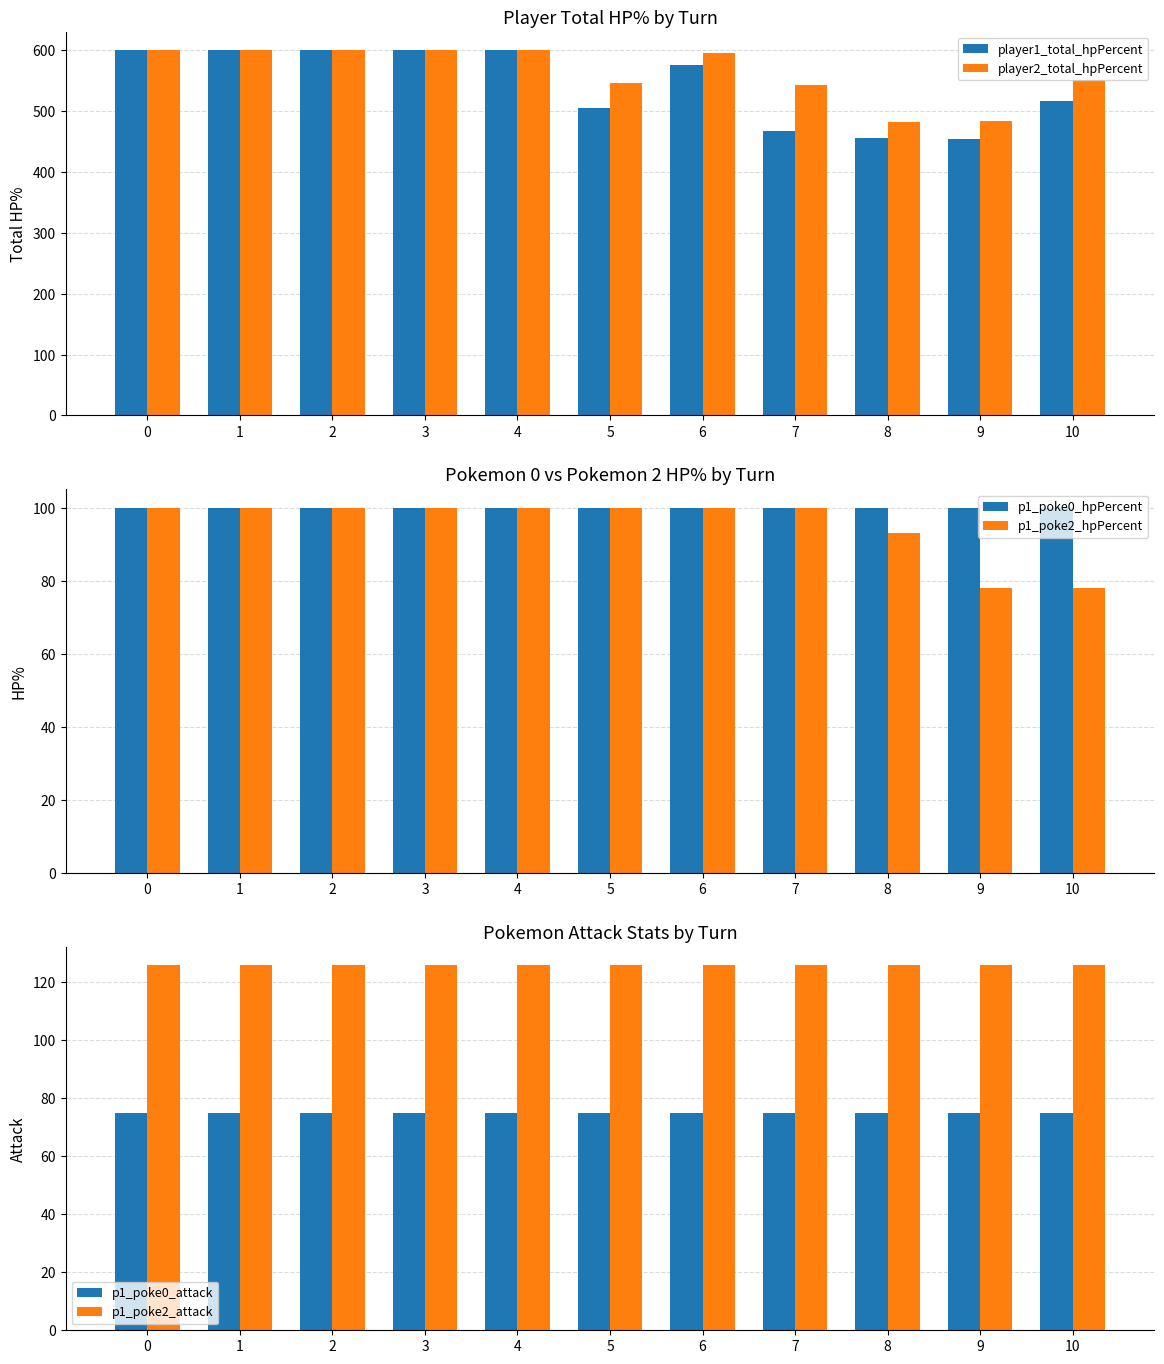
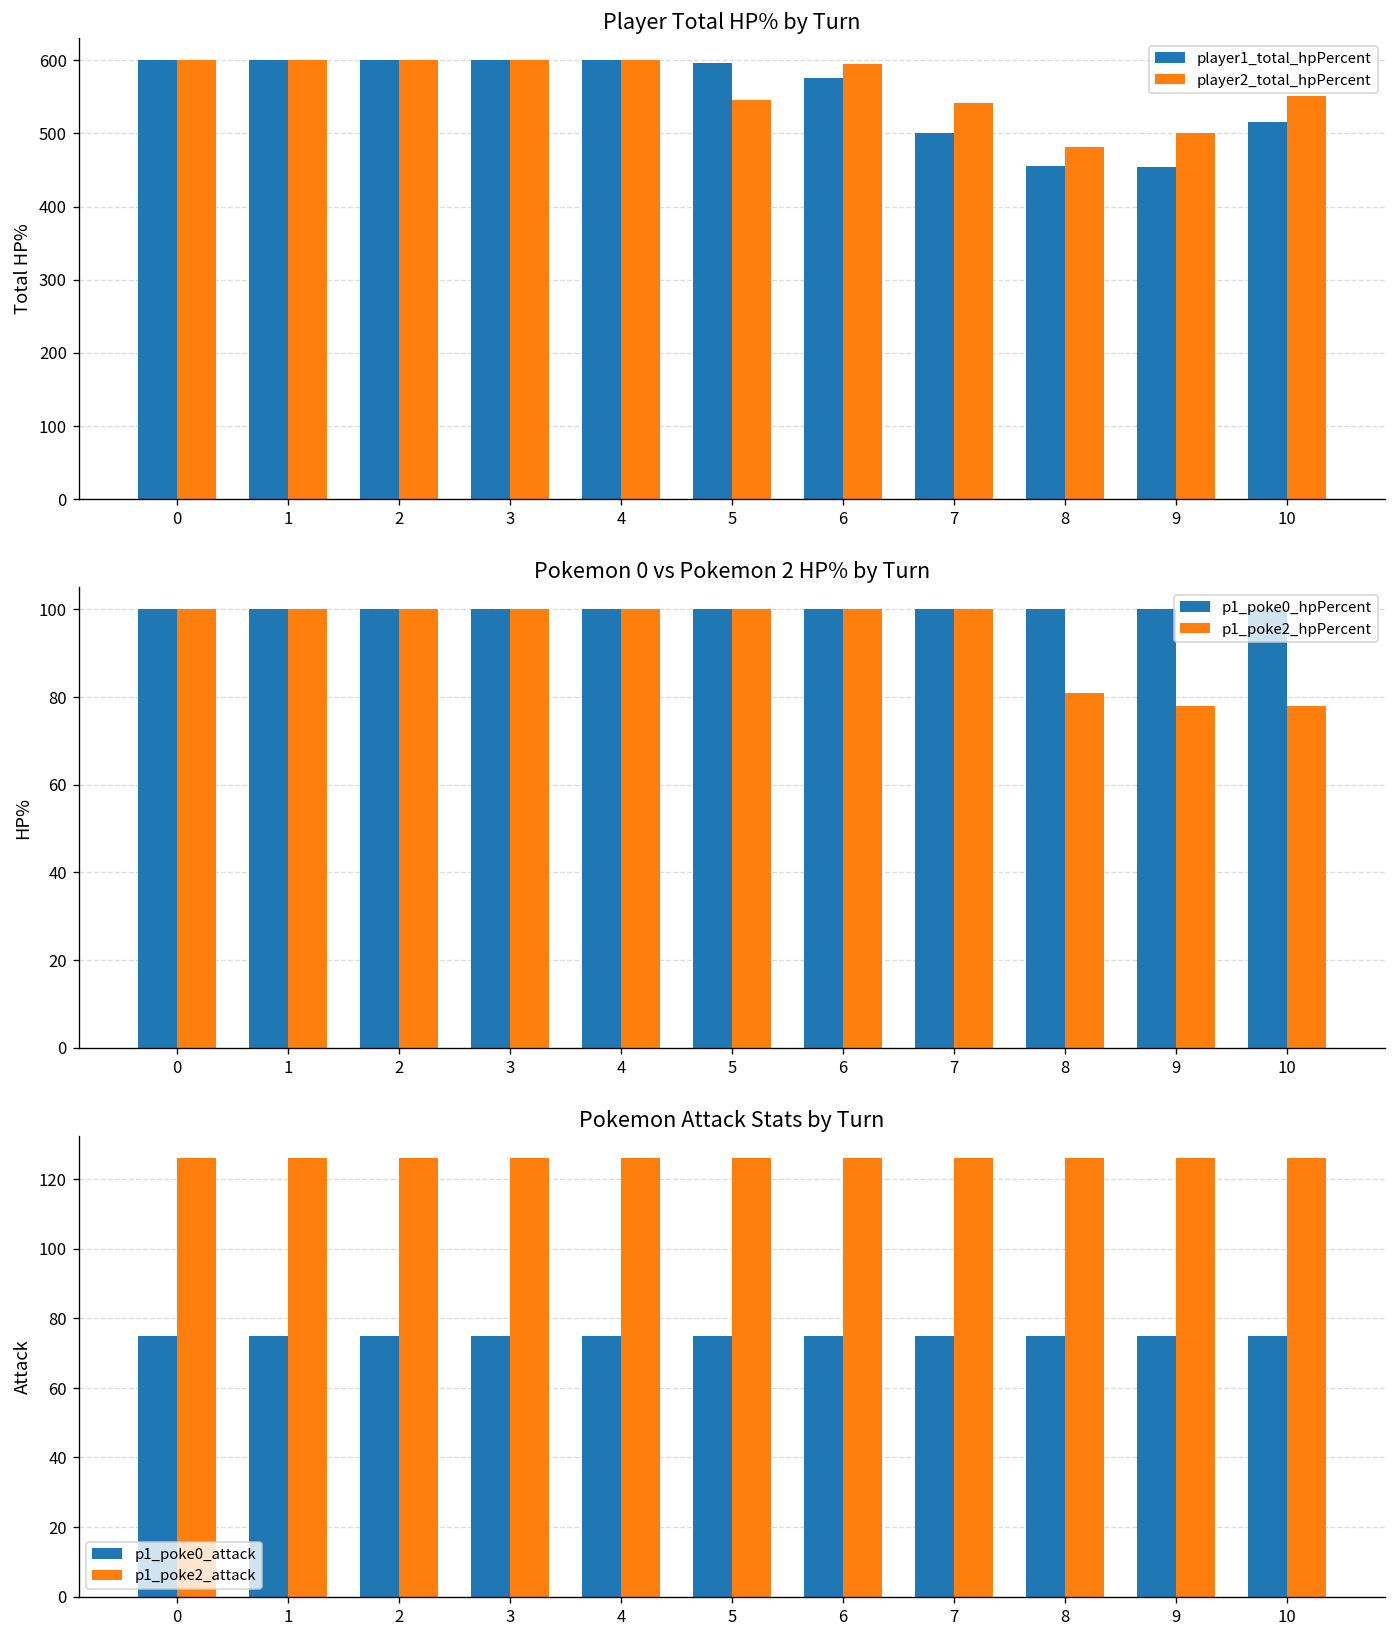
  {
    "Player Total HP% by Turn": {
      "player1_total_hpPercent": {
        "0": 600,
        "1": 600,
        "2": 600,
        "3": 600,
        "4": 600,
-       "5": 510,
+       "5": 600,
        "6": 580,
-       "7": 470,
+       "7": 500,
        "8": 460,
        "9": 450,
        "10": 520
      },
      "player2_total_hpPercent": {
        "0": 600,
        "1": 600,
        "2": 600,
        "3": 600,
        "4": 600,
        "5": 550,
        "6": 600,
        "7": 540,
        "8": 480,
-       "9": 480
+       "9": 500
      }
    },
    "Pokemon 0 vs Pokemon 2 HP% by Turn": {
      "p1_poke0_hpPercent": {
        "0": 100,
        "1": 100,
        "2": 100,
        "3": 100,
        "4": 100,
        "5": 100,
        "6": 100,
        "7": 100,
        "8": 100,
        "9": 100
      },
      "p1_poke2_hpPercent": {
        "0": 100,
        "1": 100,
        "2": 100,
        "3": 100,
        "4": 100,
        "5": 100,
        "6": 100,
        "7": 100,
-       "8": 93,
+       "8": 81,
        "9": 78,
        "10": 78
      }
    },
    "Pokemon Attack Stats by Turn": {
      "p1_poke0_attack": {
        "0": 75,
        "1": 75,
        "2": 75,
        "3": 75,
        "4": 75,
        "5": 75,
        "6": 75,
        "7": 75,
        "8": 75,
        "9": 75,
        "10": 75
      },
      "p1_poke2_attack": {
        "0": 126,
        "1": 126,
        "2": 126,
        "3": 126,
        "4": 126,
        "5": 126,
        "6": 126,
        "7": 126,
        "8": 126,
        "9": 126,
        "10": 126
      }
    }
  }
